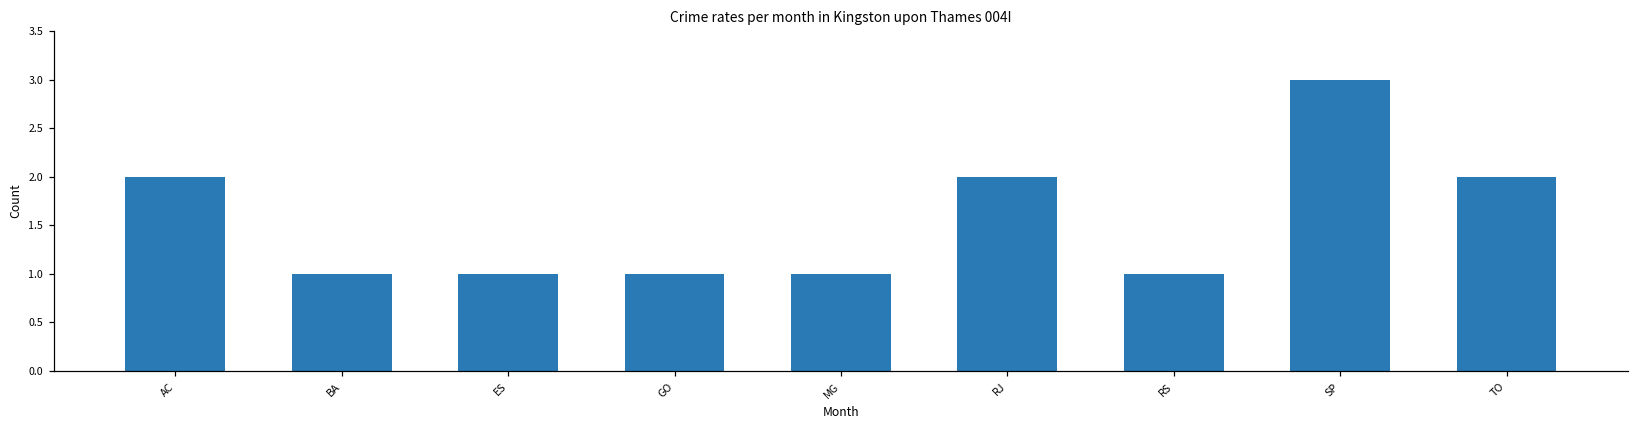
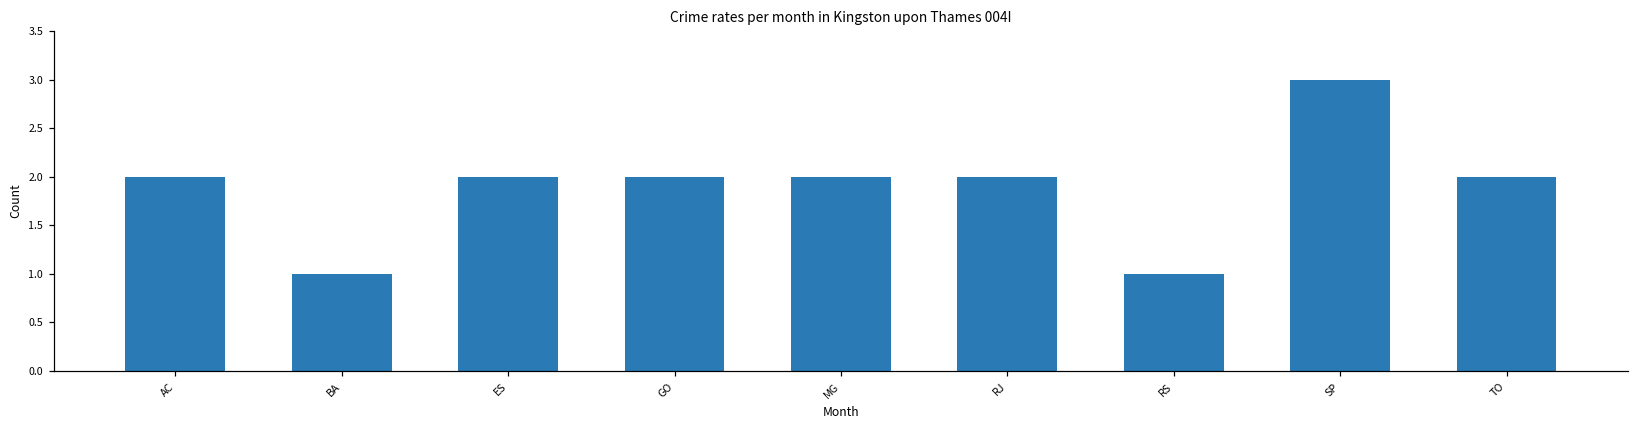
  {
    "AC": 2,
    "BA": 1,
-   "ES": 1,
-   "GO": 1,
-   "MG": 1,
+   "ES": 2,
+   "GO": 2,
+   "MG": 2,
    "RJ": 2,
    "RS": 1,
    "SP": 3,
    "TO": 2
  }
